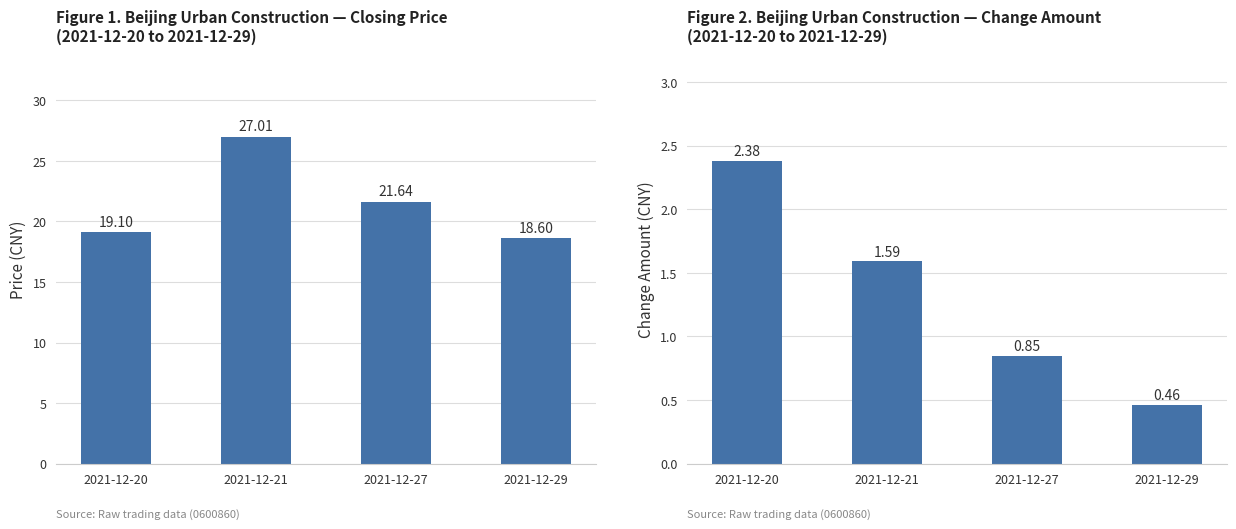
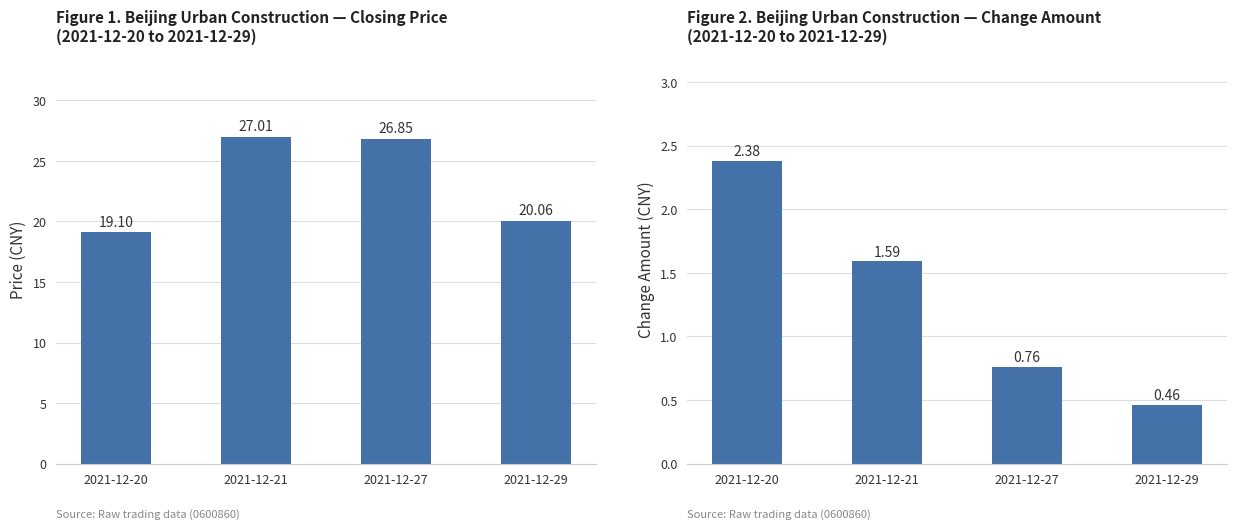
  {
    "Figure 1. Beijing Urban Construction — Closing Price (2021-12-20 to 2021-12-29)": {
      "2021-12-20": 19.10,
      "2021-12-21": 27.01,
-     "2021-12-27": 21.64,
-     "2021-12-29": 18.60
+     "2021-12-27": 26.85,
+     "2021-12-29": 20.06
    },
    "Figure 2. Beijing Urban Construction — Change Amount (2021-12-20 to 2021-12-29)": {
      "2021-12-20": 2.38,
      "2021-12-21": 1.59,
-     "2021-12-27": 0.85,
+     "2021-12-27": 0.76,
      "2021-12-29": 0.46
    }
  }
